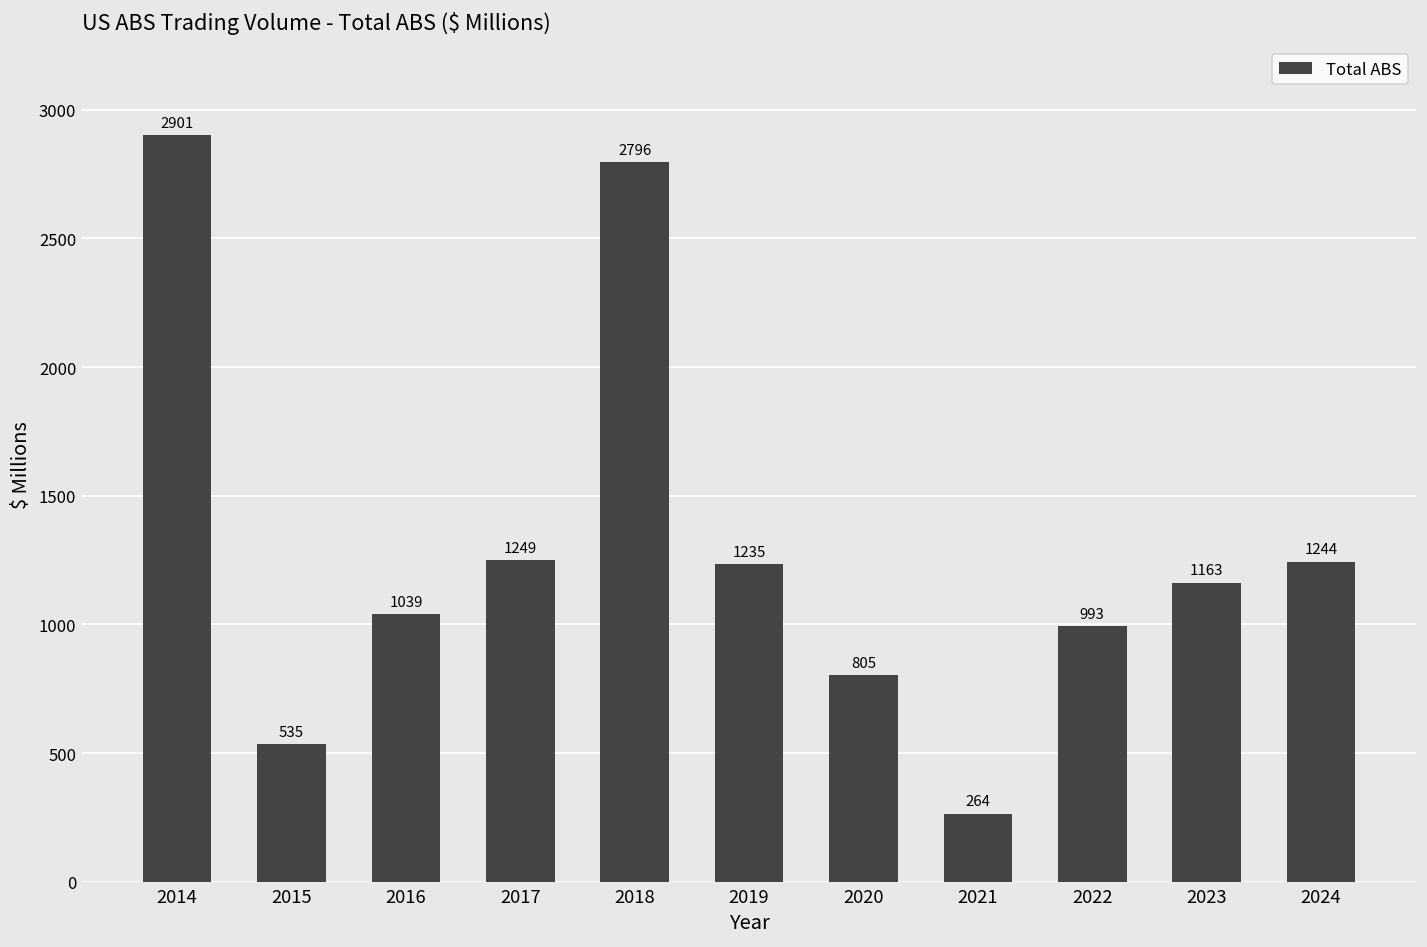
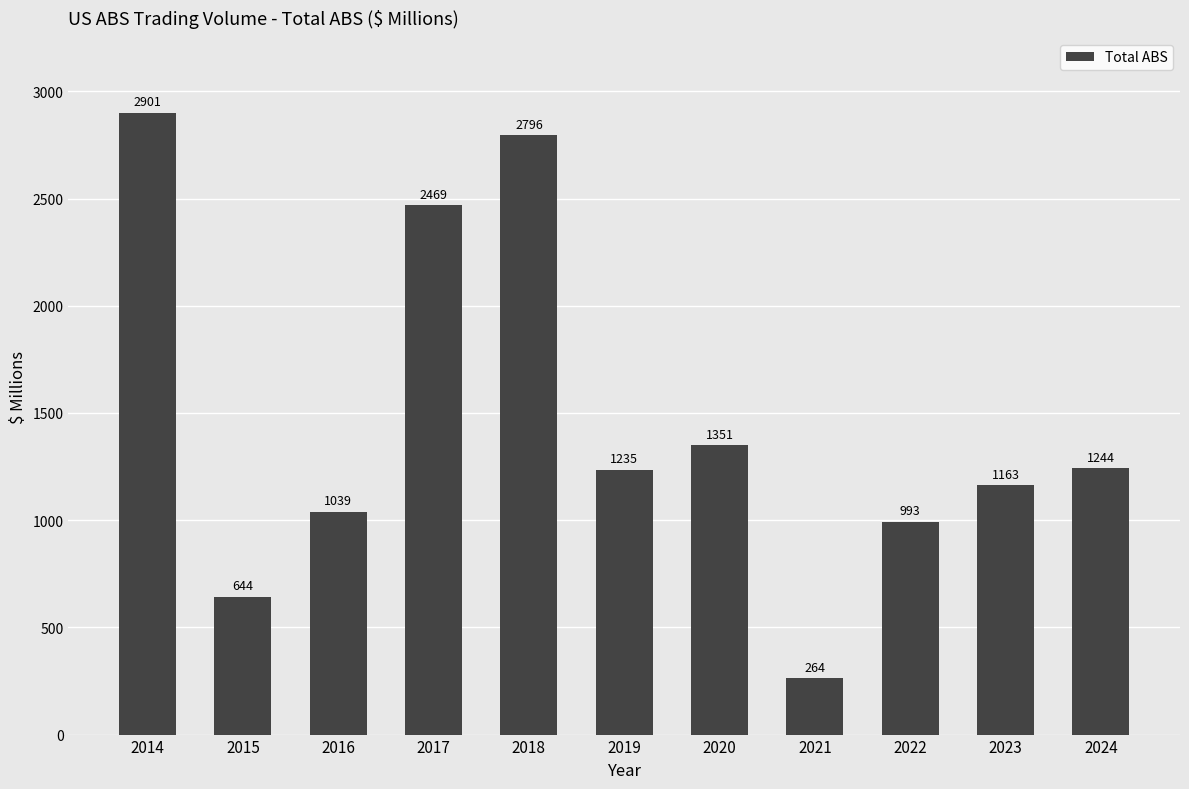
  {
    "2014": 2901,
-   "2015": 535,
+   "2015": 644,
    "2016": 1039,
-   "2017": 1249,
+   "2017": 2469,
    "2018": 2796,
    "2019": 1235,
-   "2020": 805,
+   "2020": 1351,
    "2021": 264,
    "2022": 993,
    "2023": 1163,
    "2024": 1244
  }
